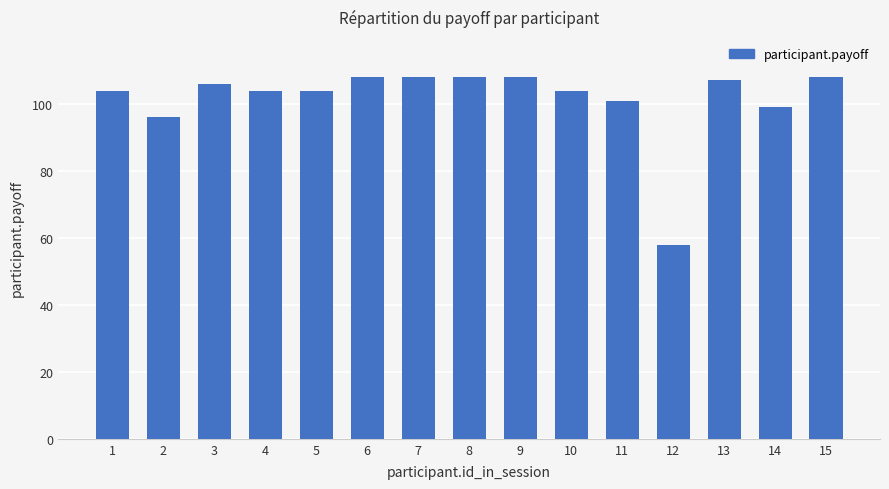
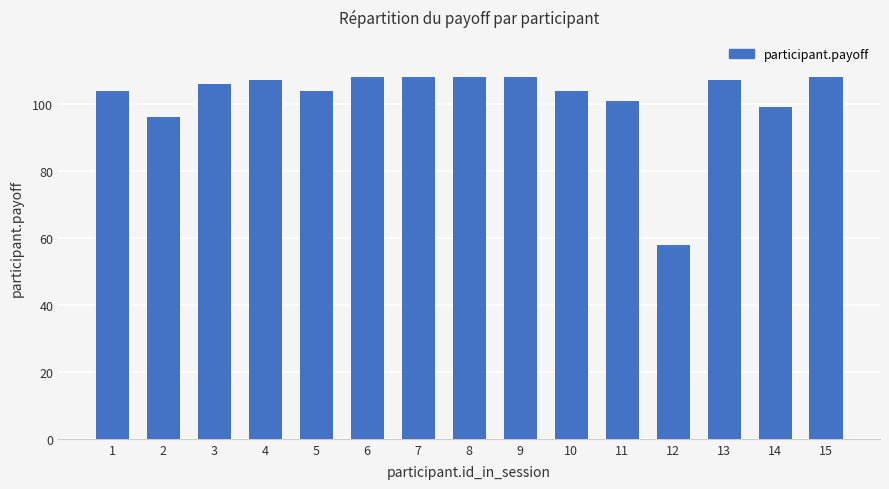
  {
    "1": 104,
    "2": 96,
    "3": 106,
-   "4": 104,
+   "4": 107,
    "5": 104,
    "6": 108,
    "7": 108,
    "8": 108,
    "9": 108,
    "10": 104,
    "11": 101,
    "12": 58,
    "13": 107,
    "14": 99,
    "15": 108
  }
